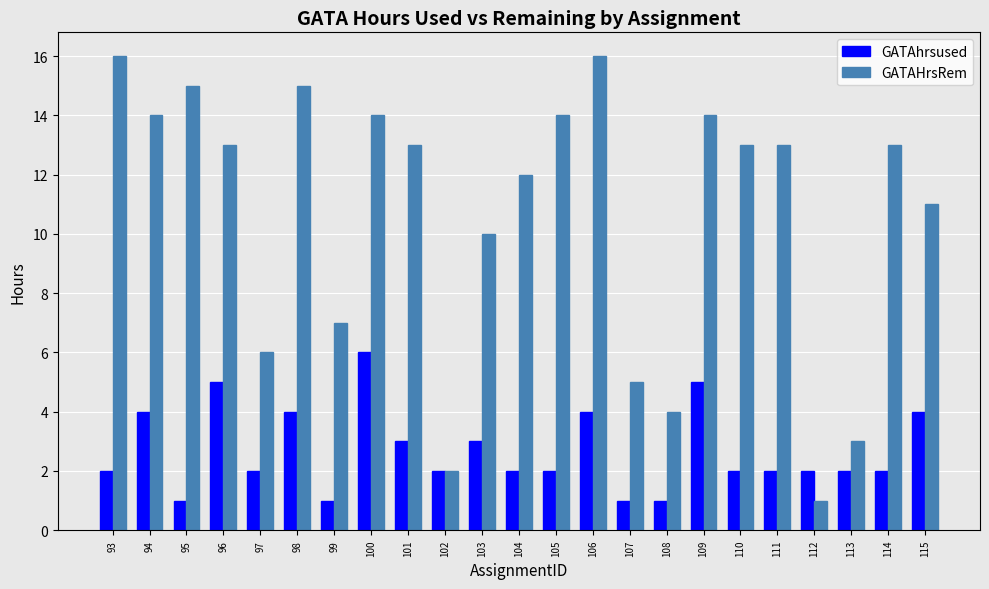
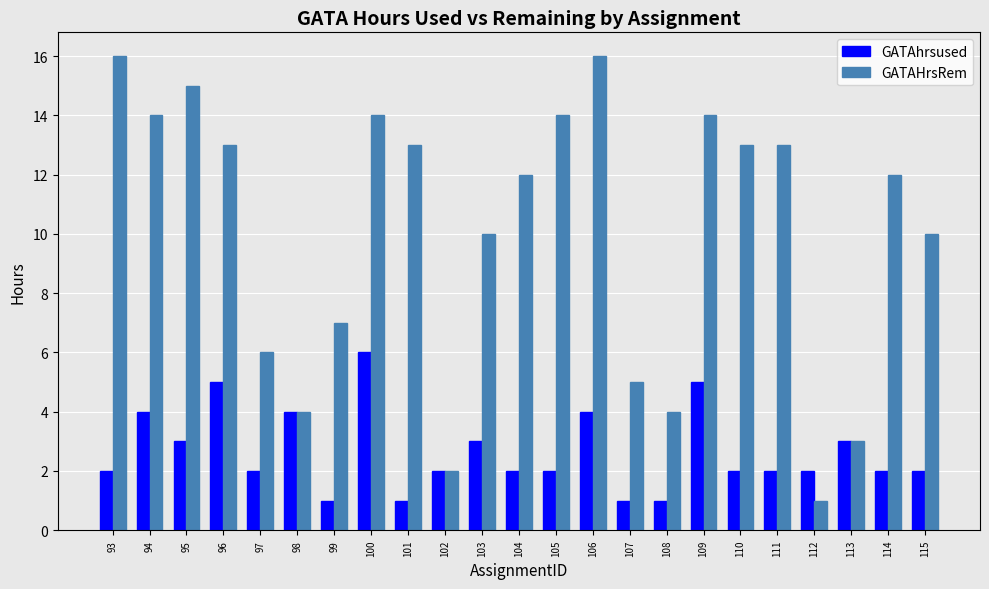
  {
    "GATAhrsused": {
      "93": 2,
      "94": 4,
-     "95": 1,
+     "95": 3,
      "96": 5,
      "97": 2,
      "98": 4,
      "99": 1,
      "100": 6,
-     "101": 3,
+     "101": 1,
      "102": 2,
      "103": 3,
      "104": 2,
      "105": 2,
      "106": 4,
      "107": 1,
      "108": 1,
      "109": 5,
      "110": 2,
      "111": 2,
      "112": 2,
-     "113": 2,
+     "113": 3,
      "114": 2,
-     "115": 4
+     "115": 2
    },
    "GATAHrsRem": {
      "93": 16,
      "94": 14,
      "95": 15,
      "96": 13,
      "97": 6,
-     "98": 15,
+     "98": 4,
      "99": 7,
      "100": 14,
      "101": 13,
      "102": 2,
      "103": 10,
      "104": 12,
      "105": 14,
      "106": 16,
      "107": 5,
      "108": 4,
      "109": 14,
      "110": 13,
      "111": 13,
      "112": 1,
      "113": 3,
-     "114": 13,
-     "115": 11
+     "114": 12,
+     "115": 10
    }
  }
